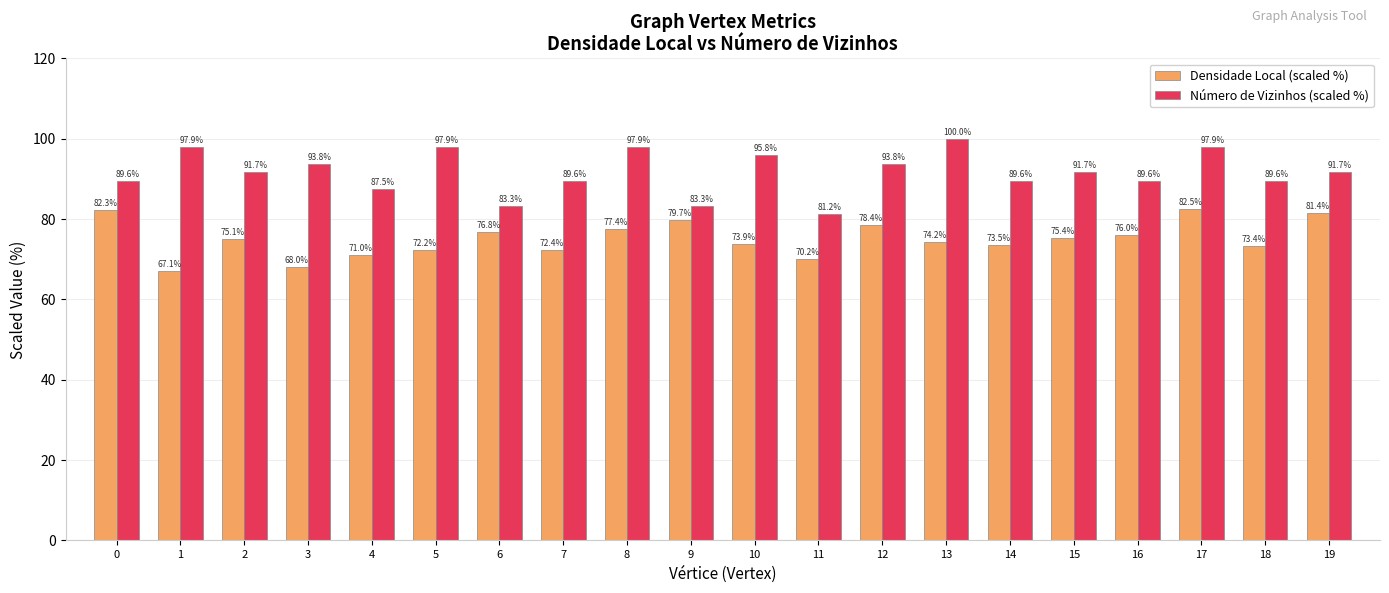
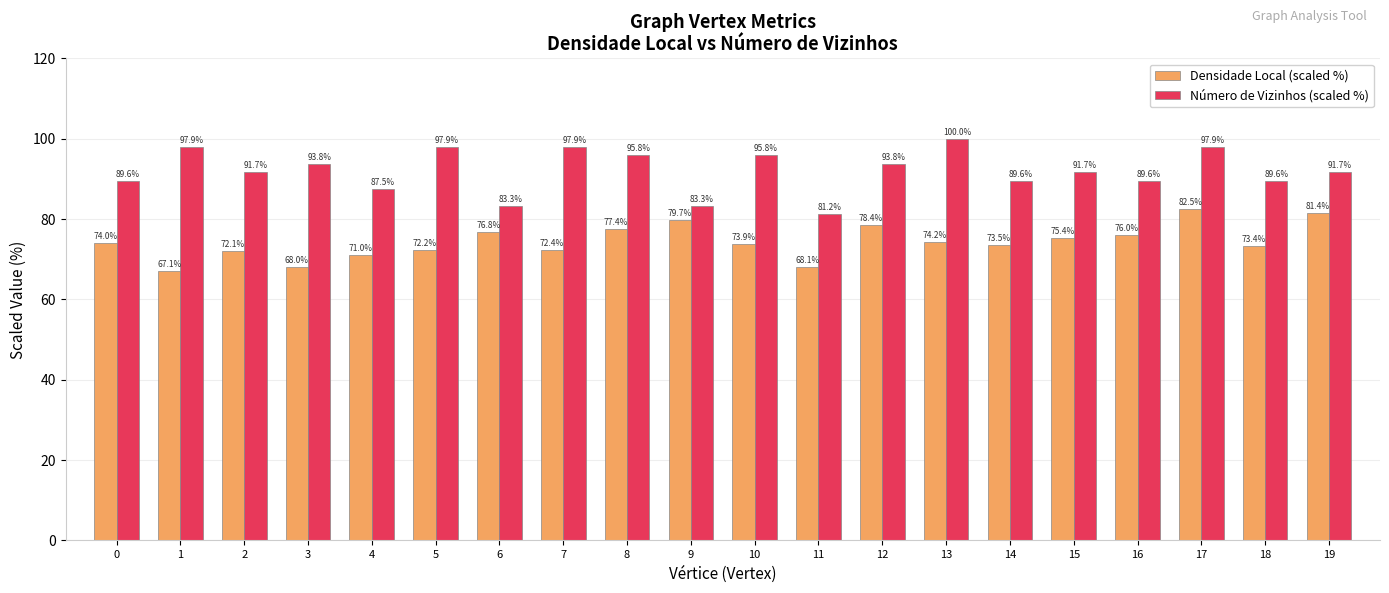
  {
    "Densidade Local (scaled %)": {
-     "0": "82.3%",
+     "0": "74.0%",
      "1": "67.1%",
-     "2": "75.1%",
+     "2": "72.1%",
      "3": "68.0%",
      "4": "71.0%",
      "5": "72.2%",
      "6": "76.8%",
      "7": "72.4%",
      "8": "77.4%",
      "9": "79.7%",
      "10": "73.9%",
-     "11": "70.2%",
+     "11": "68.1%",
      "12": "78.4%",
      "13": "74.2%",
      "14": "73.5%",
      "15": "75.4%",
      "16": "76.0%",
      "17": "82.5%",
      "18": "73.4%",
      "19": "81.4%"
    },
    "Número de Vizinhos (scaled %)": {
      "0": "89.6%",
      "1": "97.9%",
      "2": "91.7%",
      "3": "93.8%",
      "4": "87.5%",
      "5": "97.9%",
      "6": "83.3%",
-     "7": "89.6%",
-     "8": "97.9%",
+     "7": "97.9%",
+     "8": "95.8%",
      "9": "83.3%",
      "10": "95.8%",
      "11": "81.2%",
      "12": "93.8%",
      "13": "100.0%",
      "14": "89.6%",
      "15": "91.7%",
      "16": "89.6%",
      "17": "97.9%",
      "18": "89.6%",
      "19": "91.7%"
    }
  }
